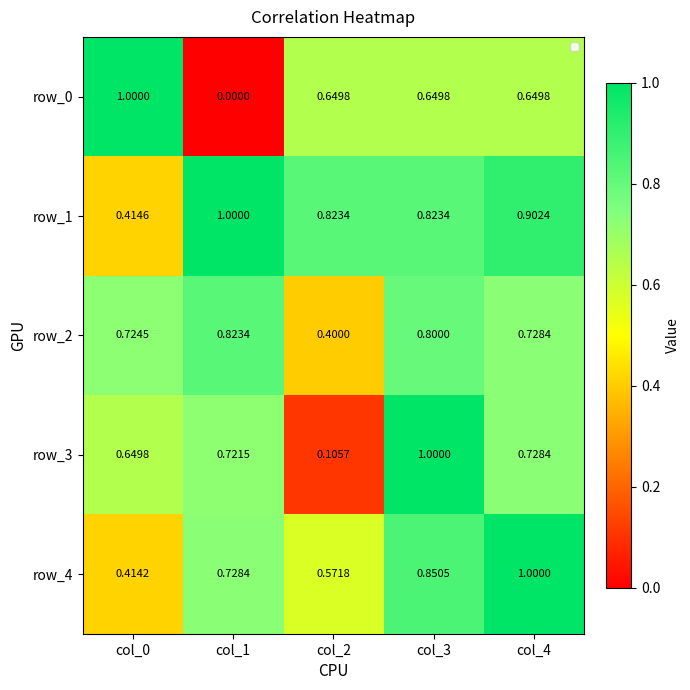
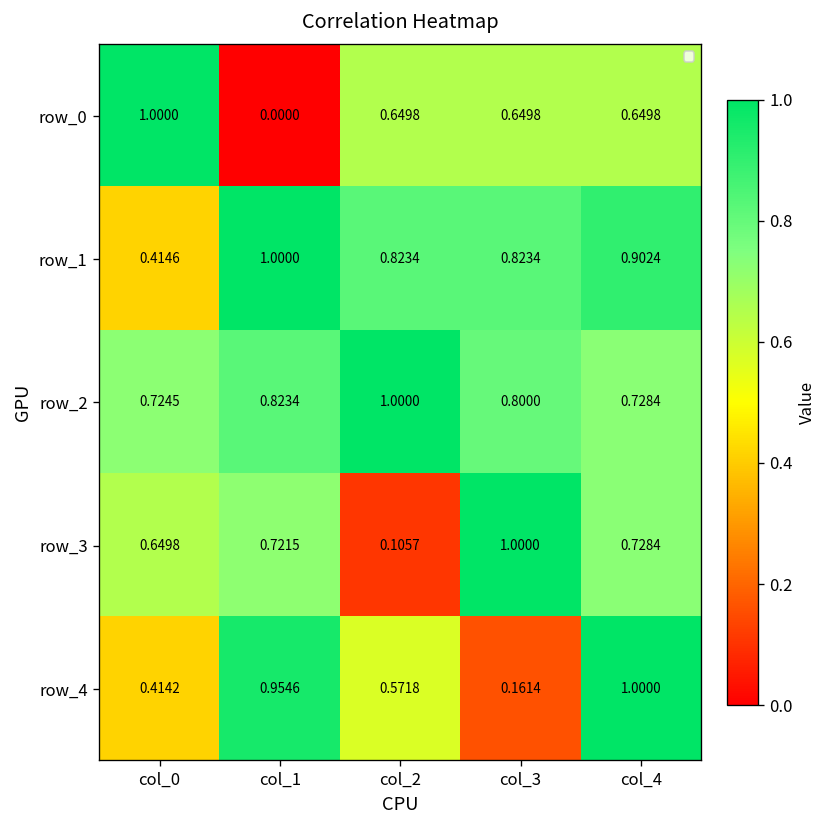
  {
    "row_0": {
      "col_0": 1.0000,
      "col_1": 0.0000,
      "col_2": 0.6498,
      "col_3": 0.6498,
      "col_4": 0.6498
    },
    "row_1": {
      "col_0": 0.4146,
      "col_1": 1.0000,
      "col_2": 0.8234,
      "col_3": 0.8234,
      "col_4": 0.9024
    },
    "row_2": {
      "col_0": 0.7245,
      "col_1": 0.8234,
-     "col_2": 0.4000,
+     "col_2": 1.0000,
      "col_3": 0.8000,
      "col_4": 0.7284
    },
    "row_3": {
      "col_0": 0.6498,
      "col_1": 0.7215,
      "col_2": 0.1057,
      "col_3": 1.0000,
      "col_4": 0.7284
    },
    "row_4": {
      "col_0": 0.4142,
-     "col_1": 0.7284,
+     "col_1": 0.9546,
      "col_2": 0.5718,
-     "col_3": 0.8505,
+     "col_3": 0.1614,
      "col_4": 1.0000
    }
  }
